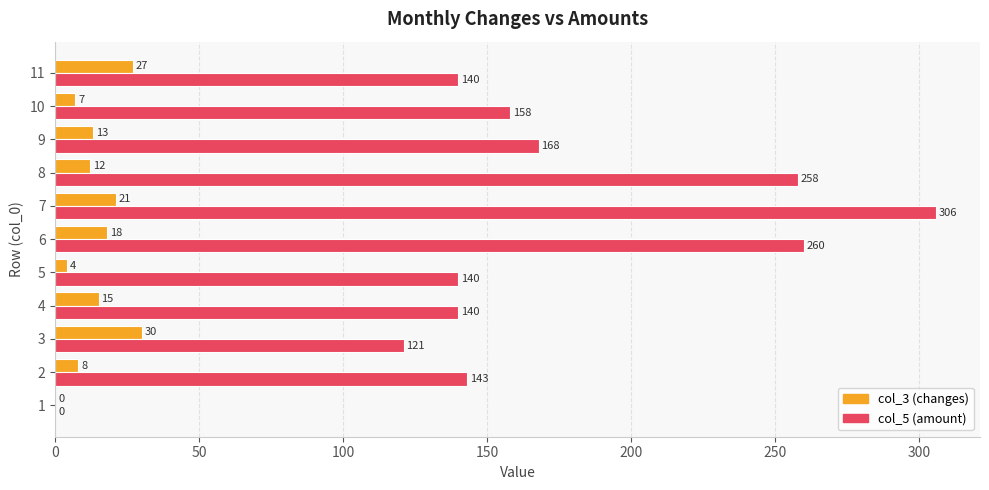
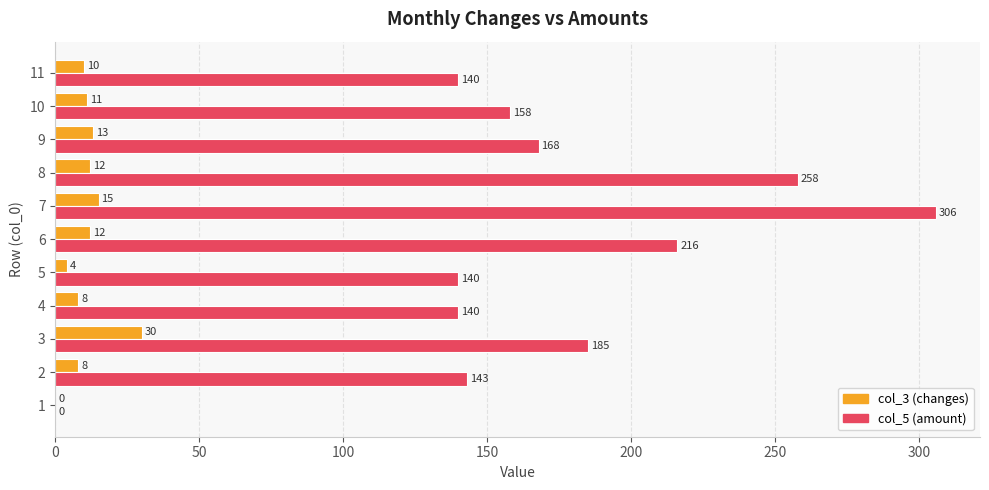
  {
    "col_3 (changes)": {
-     "11": 27,
-     "10": 7,
+     "11": 10,
+     "10": 11,
      "9": 13,
      "8": 12,
-     "7": 21,
-     "6": 18,
+     "7": 15,
+     "6": 12,
      "5": 4,
-     "4": 15,
+     "4": 8,
      "3": 30,
      "2": 8,
      "1": 0
    },
    "col_5 (amount)": {
      "11": 140,
      "10": 158,
      "9": 168,
      "8": 258,
      "7": 306,
-     "6": 260,
+     "6": 216,
      "5": 140,
      "4": 140,
-     "3": 121,
+     "3": 185,
      "2": 143,
      "1": 0
    }
  }
